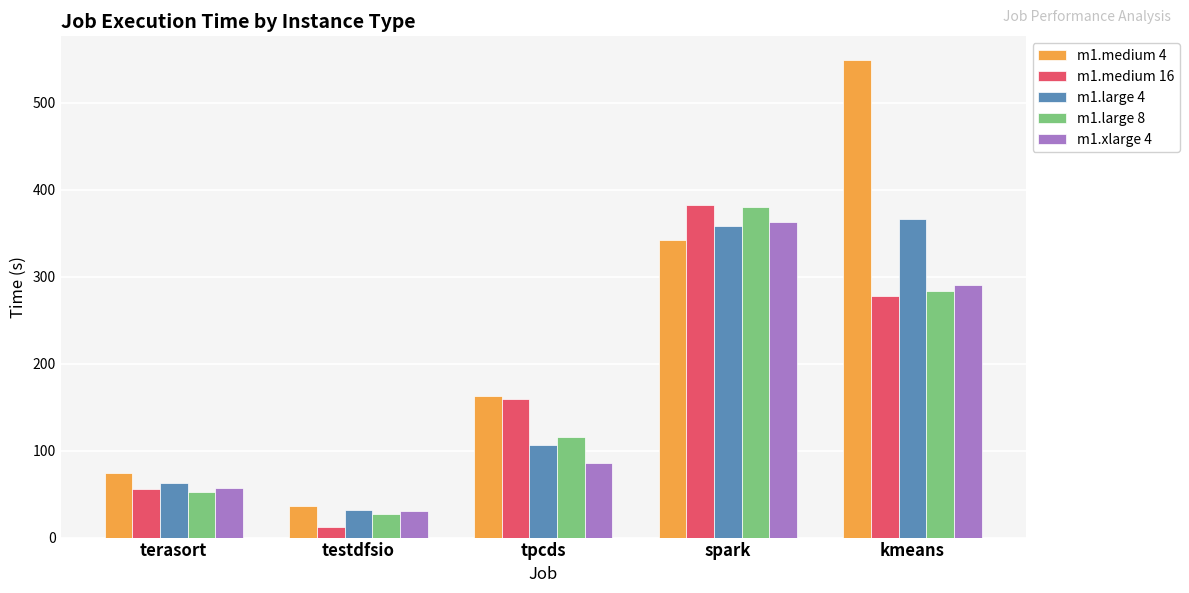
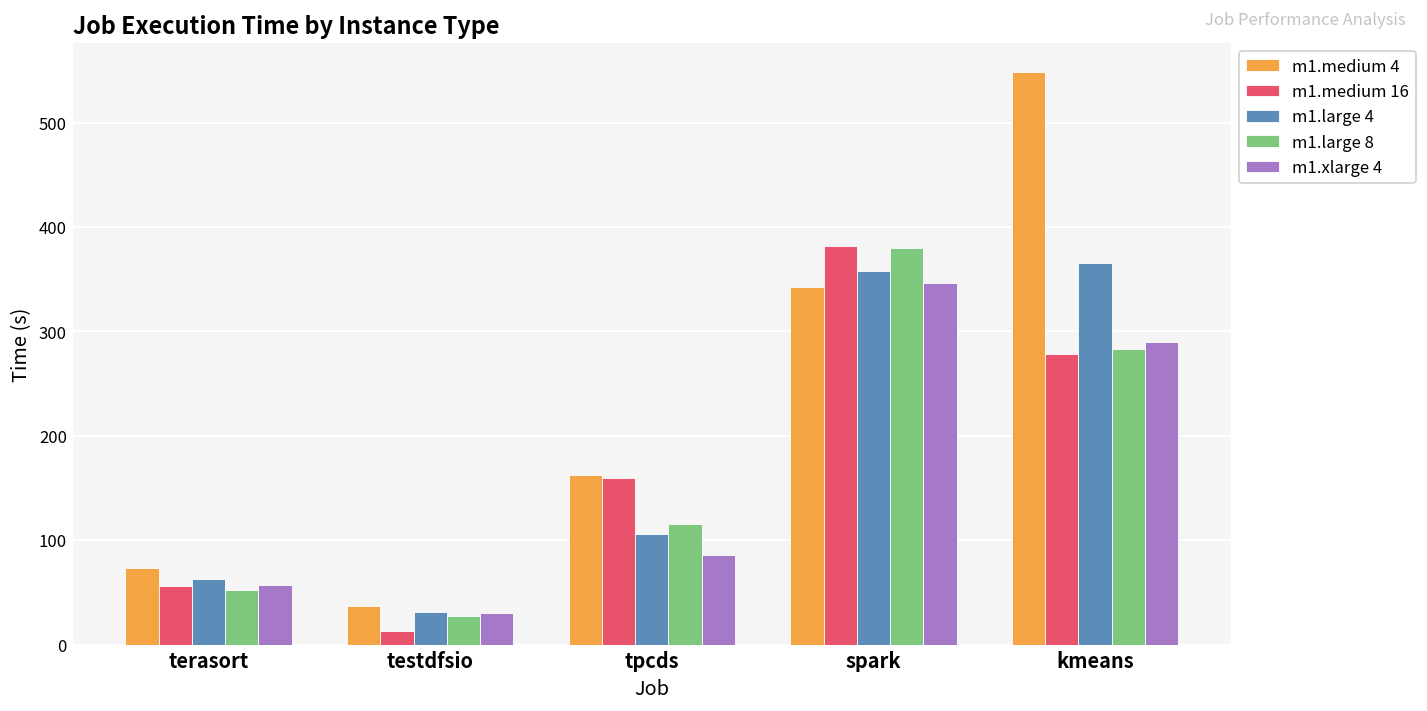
  {
    "m1.medium 4": {
      "terasort": 70,
      "testdfsio": 40,
      "tpcds": 160,
      "spark": 340,
      "kmeans": 550
    },
    "m1.medium 16": {
      "terasort": 60,
      "testdfsio": 10,
      "tpcds": 160,
      "spark": 380,
      "kmeans": 280
    },
    "m1.large 4": {
      "terasort": 60,
      "testdfsio": 30,
      "tpcds": 110,
      "spark": 360,
      "kmeans": 370
    },
    "m1.large 8": {
      "terasort": 50,
      "testdfsio": 30,
      "tpcds": 120,
      "spark": 380,
      "kmeans": 280
    },
    "m1.xlarge 4": {
      "terasort": 60,
      "testdfsio": 30,
      "tpcds": 90,
-     "spark": 360,
+     "spark": 350,
      "kmeans": 290
    }
  }
